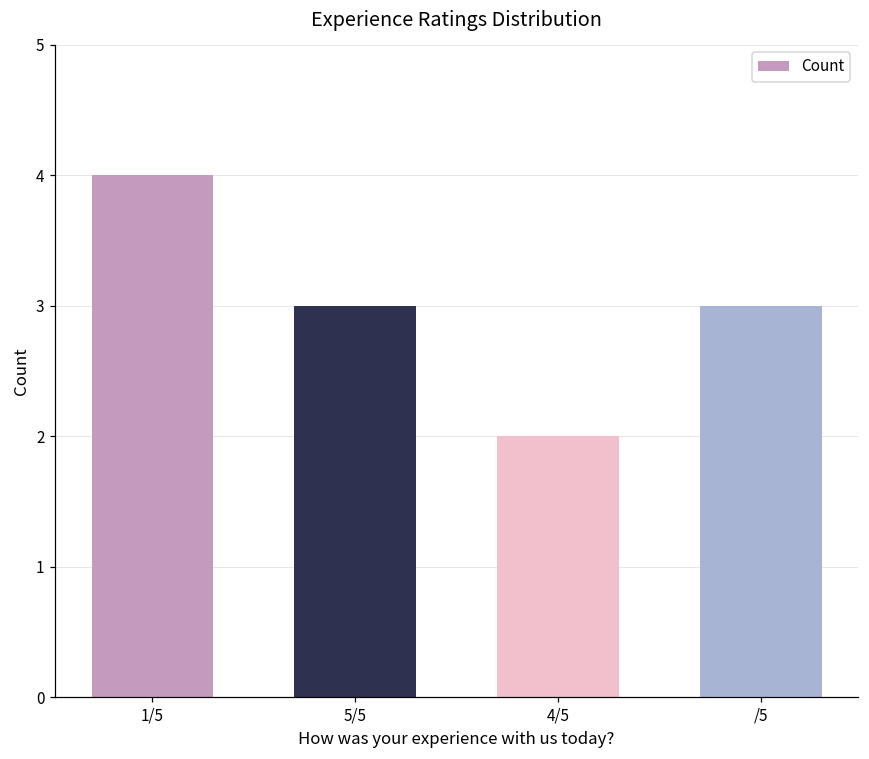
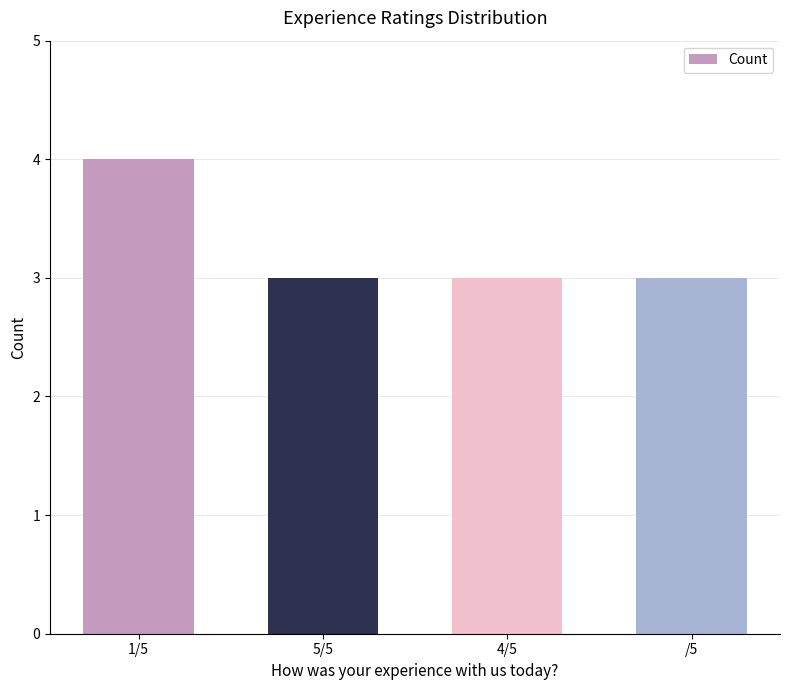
  {
    "1/5": 4,
    "5/5": 3,
-   "4/5": 2,
+   "4/5": 3,
    "/5": 3
  }
